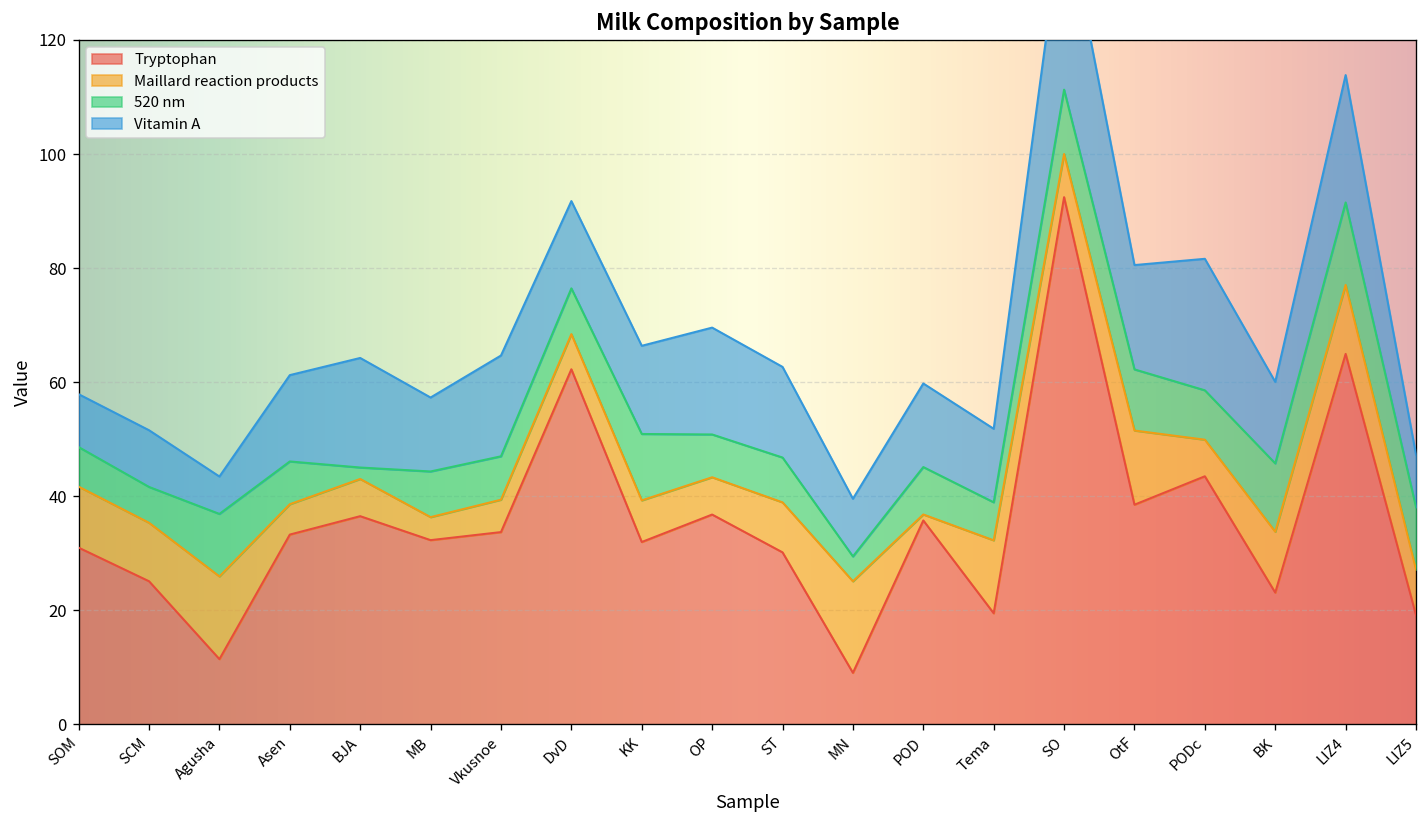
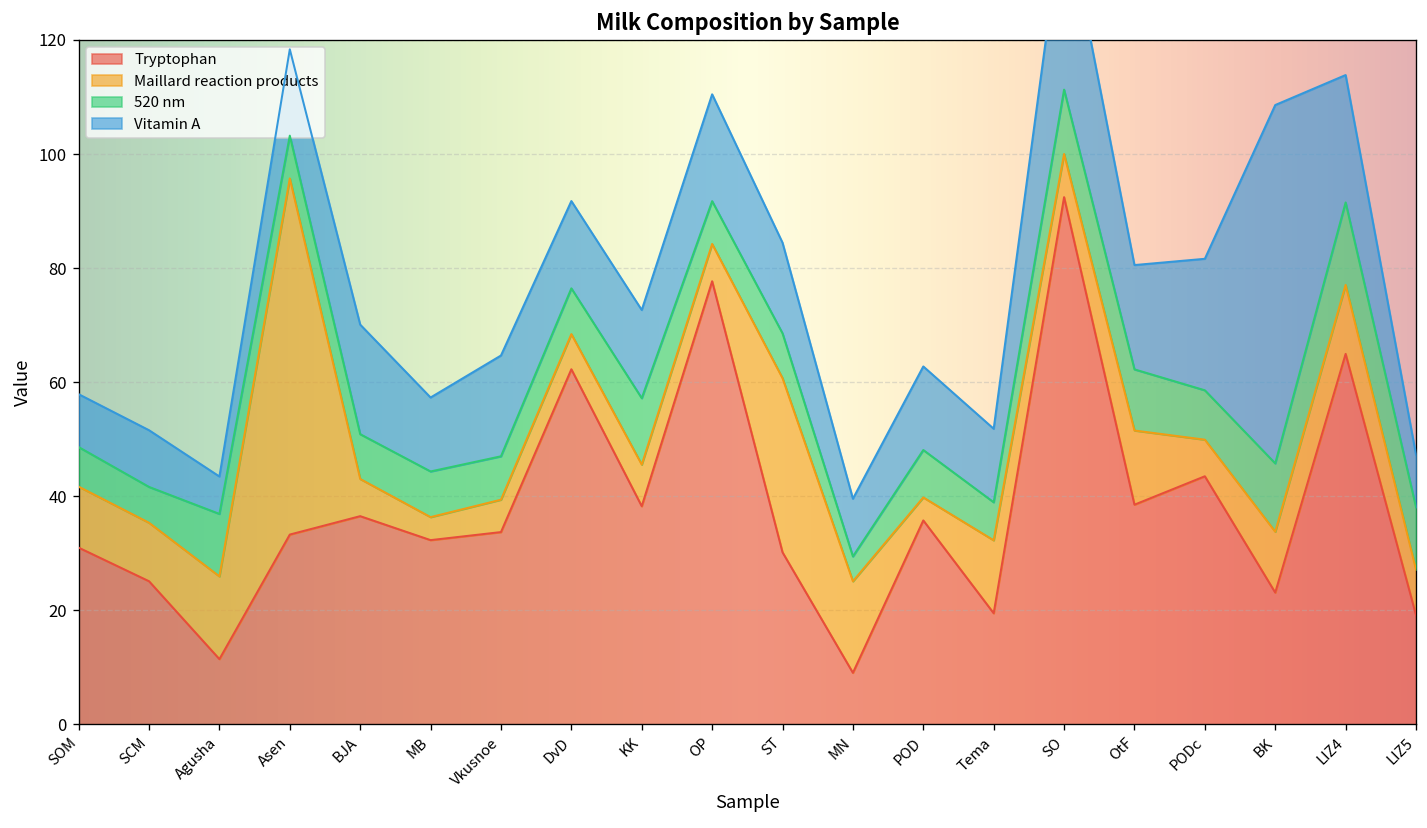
  {
    "Tryptophan": {
      "SOM": 31,
      "SCM": 25,
      "Agusha": 11,
      "Asen": 33,
      "BJA": 36,
      "MB": 32,
      "Vkusnoe": 34,
      "DvD": 62,
-     "KK": 32,
-     "OP": 37,
+     "KK": 38,
+     "OP": 78,
      "ST": 30,
      "MN": 9,
      "POD": 36,
      "Tema": 19,
      "SO": 92,
      "OtF": 39,
      "PODc": 43,
      "BK": 23,
      "LIZ4": 65,
      "LIZ5": 19
    },
    "Maillard reaction products": {
      "SOM": 11,
      "SCM": 10,
      "Agusha": 15,
-     "Asen": 5,
+     "Asen": 62,
      "BJA": 7,
      "MB": 4,
      "Vkusnoe": 6,
      "DvD": 6,
      "KK": 7,
      "OP": 7,
-     "ST": 9,
+     "ST": 31,
      "MN": 16,
-     "POD": 1,
+     "POD": 4,
      "Tema": 13,
      "SO": 8,
      "OtF": 13,
      "PODc": 6,
      "BK": 11,
      "LIZ4": 12,
      "LIZ5": 8
    },
    "520 nm": {
      "SOM": 7,
      "SCM": 6,
      "Agusha": 11,
-     "BJA": 2,
+     "BJA": 8,
      "MB": 8,
      "Vkusnoe": 8,
      "DvD": 8,
      "KK": 12,
      "OP": 8,
      "ST": 8,
      "MN": 4,
      "POD": 8,
      "Tema": 7,
      "SO": 11,
      "OtF": 11,
      "PODc": 9,
      "BK": 12,
      "LIZ4": 14,
      "LIZ5": 11
    },
    "Vitamin A": {
      "SOM": 9,
      "SCM": 10,
      "Agusha": 7,
      "BJA": 19,
      "MB": 13,
      "Vkusnoe": 18,
      "DvD": 15,
      "KK": 15,
      "OP": 19,
      "ST": 16,
      "MN": 10,
      "POD": 15,
      "Tema": 13,
      "OtF": 18,
      "PODc": 23,
-     "BK": 14,
+     "BK": 63,
      "LIZ4": 22,
      "LIZ5": 9
    }
  }
